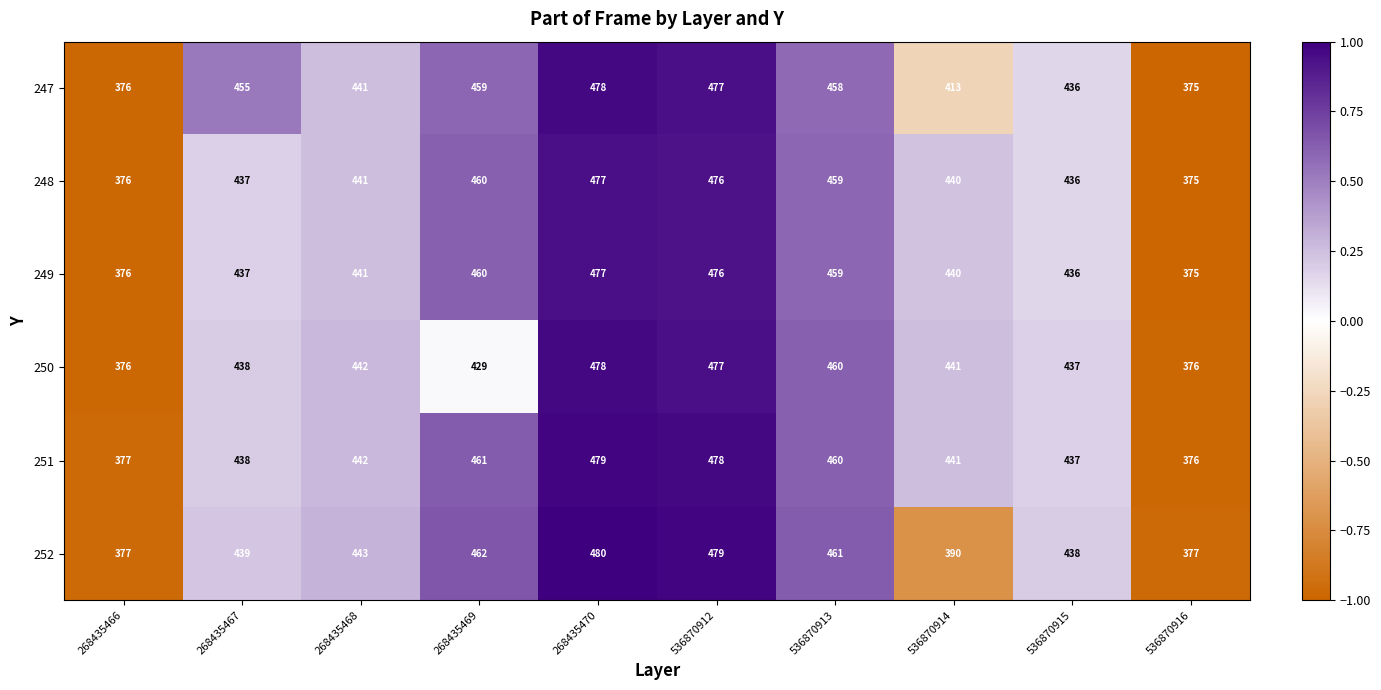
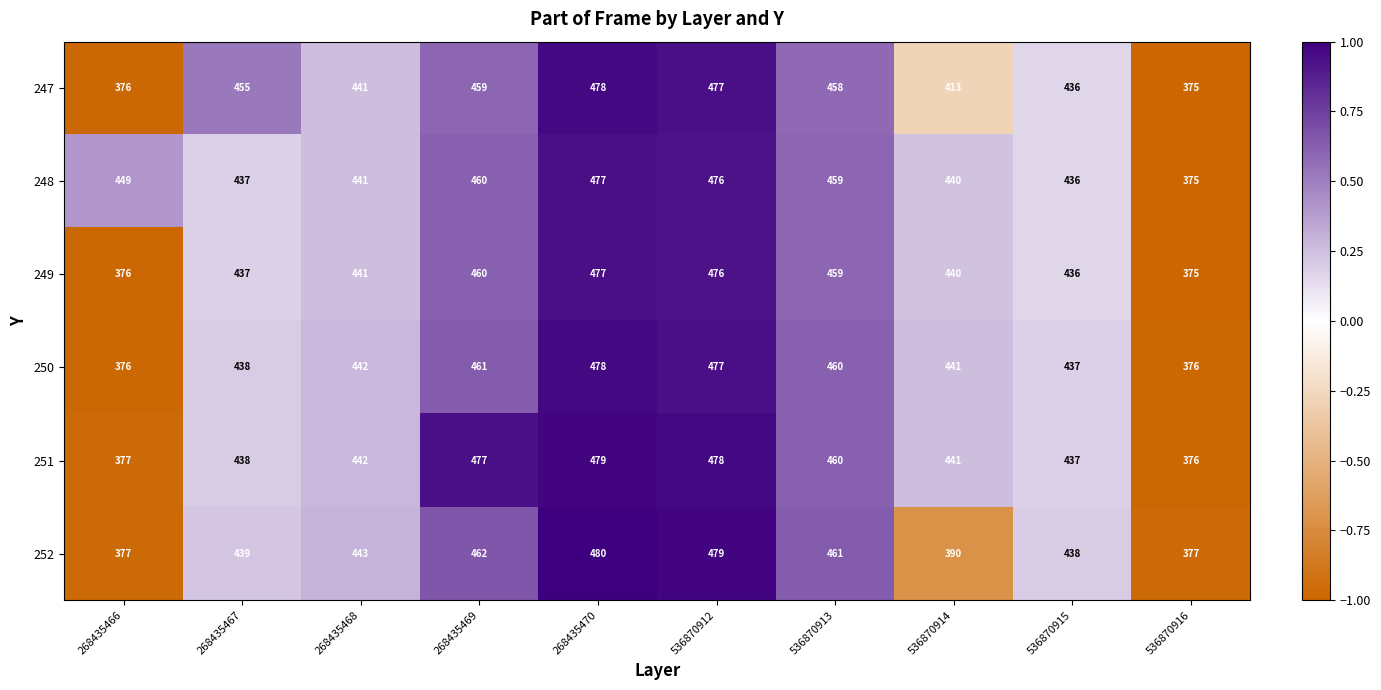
  {
    "247": {
      "268435466": 376,
      "268435467": 455,
      "268435468": 441,
      "268435469": 459,
      "268435470": 478,
      "536870912": 477,
      "536870913": 458,
      "536870914": 413,
      "536870915": 436,
      "536870916": 375
    },
    "248": {
-     "268435466": 376,
+     "268435466": 449,
      "268435467": 437,
      "268435468": 441,
      "268435469": 460,
      "268435470": 477,
      "536870912": 476,
      "536870913": 459,
      "536870914": 440,
      "536870915": 436,
      "536870916": 375
    },
    "249": {
      "268435466": 376,
      "268435467": 437,
      "268435468": 441,
      "268435469": 460,
      "268435470": 477,
      "536870912": 476,
      "536870913": 459,
      "536870914": 440,
      "536870915": 436,
      "536870916": 375
    },
    "250": {
      "268435466": 376,
      "268435467": 438,
      "268435468": 442,
-     "268435469": 429,
+     "268435469": 461,
      "268435470": 478,
      "536870912": 477,
      "536870913": 460,
      "536870914": 441,
      "536870915": 437,
      "536870916": 376
    },
    "251": {
      "268435466": 377,
      "268435467": 438,
      "268435468": 442,
-     "268435469": 461,
+     "268435469": 477,
      "268435470": 479,
      "536870912": 478,
      "536870913": 460,
      "536870914": 441,
      "536870915": 437,
      "536870916": 376
    },
    "252": {
      "268435466": 377,
      "268435467": 439,
      "268435468": 443,
      "268435469": 462,
      "268435470": 480,
      "536870912": 479,
      "536870913": 461,
      "536870914": 390,
      "536870915": 438,
      "536870916": 377
    }
  }
